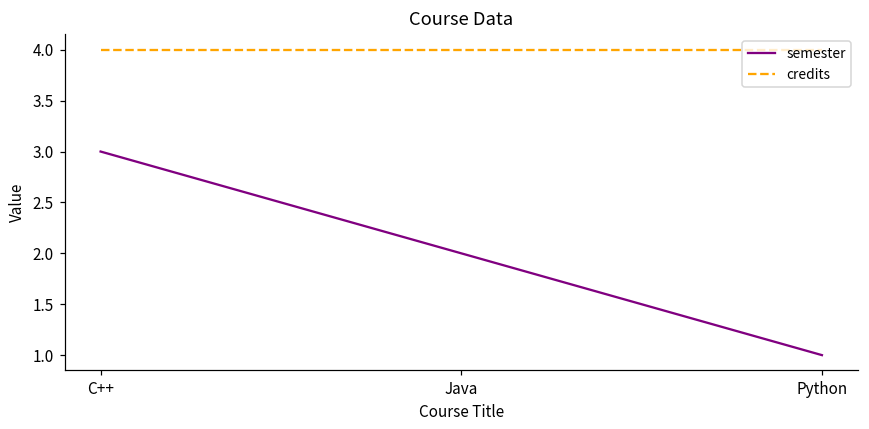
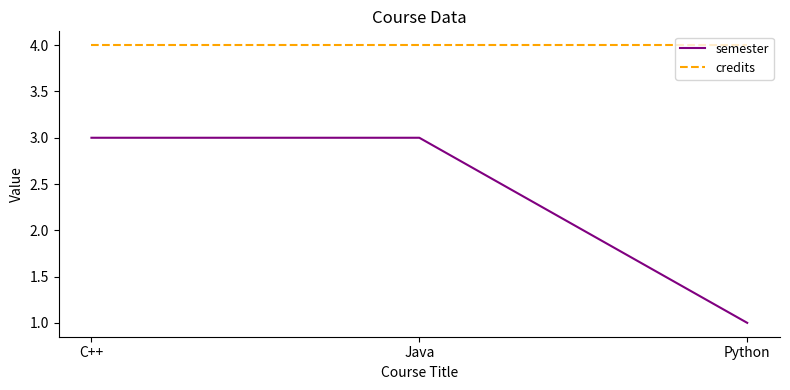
  {
    "semester": {
      "C++": 3,
-     "Java": 2,
+     "Java": 3,
      "Python": 1
    },
    "credits": {
      "C++": 4,
      "Java": 4
    }
  }
